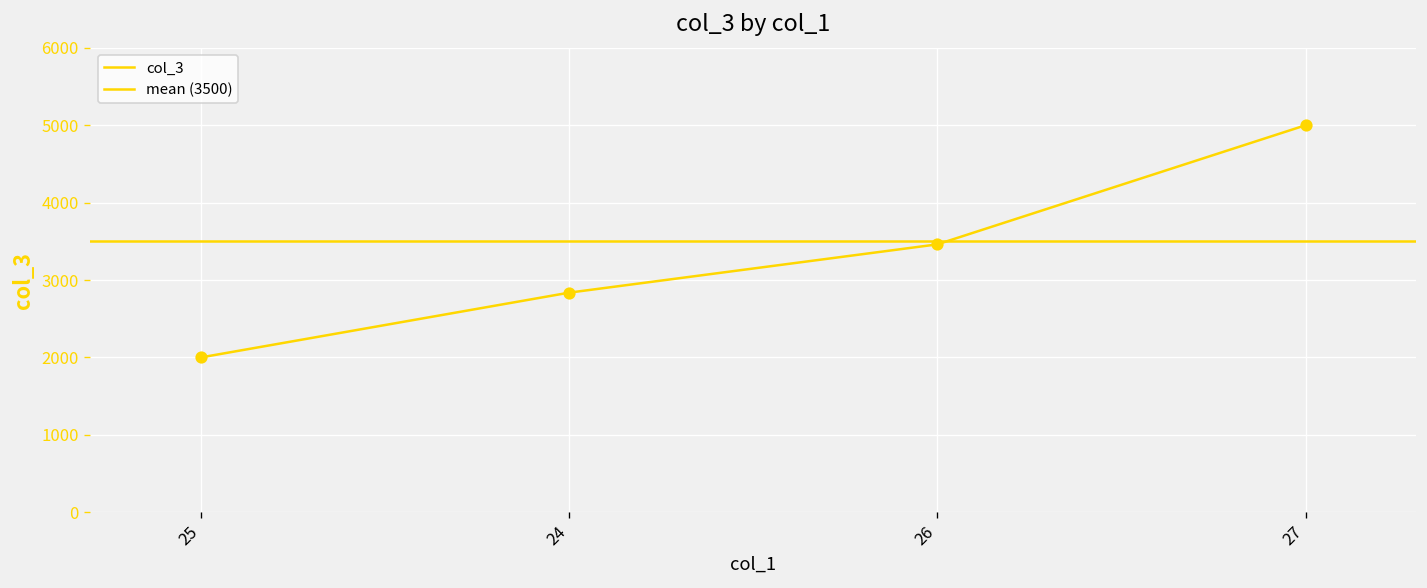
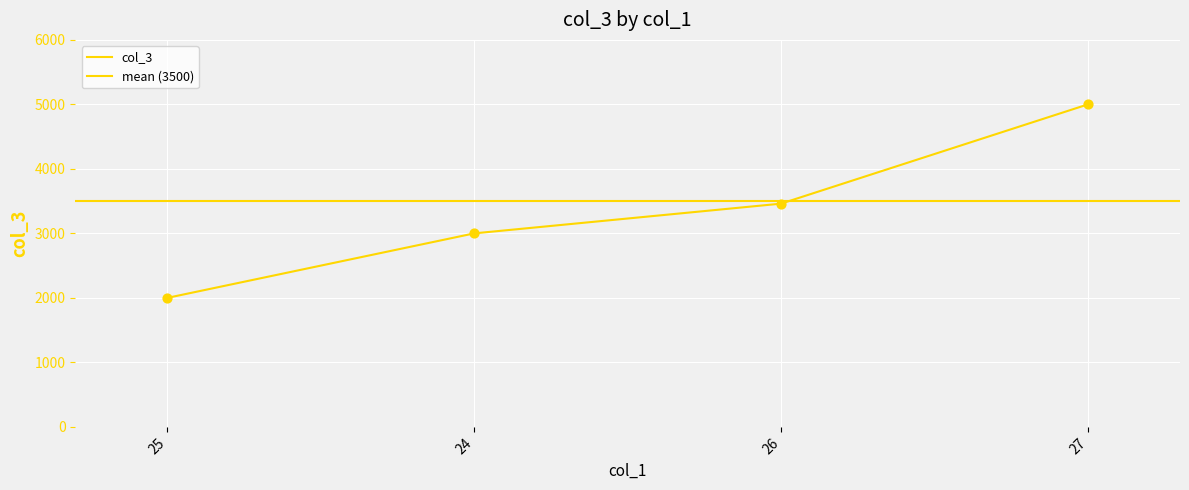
  {
    "25": 2000,
-   "24": 2800,
+   "24": 3000,
    "26": 3500,
    "27": 5000
  }
